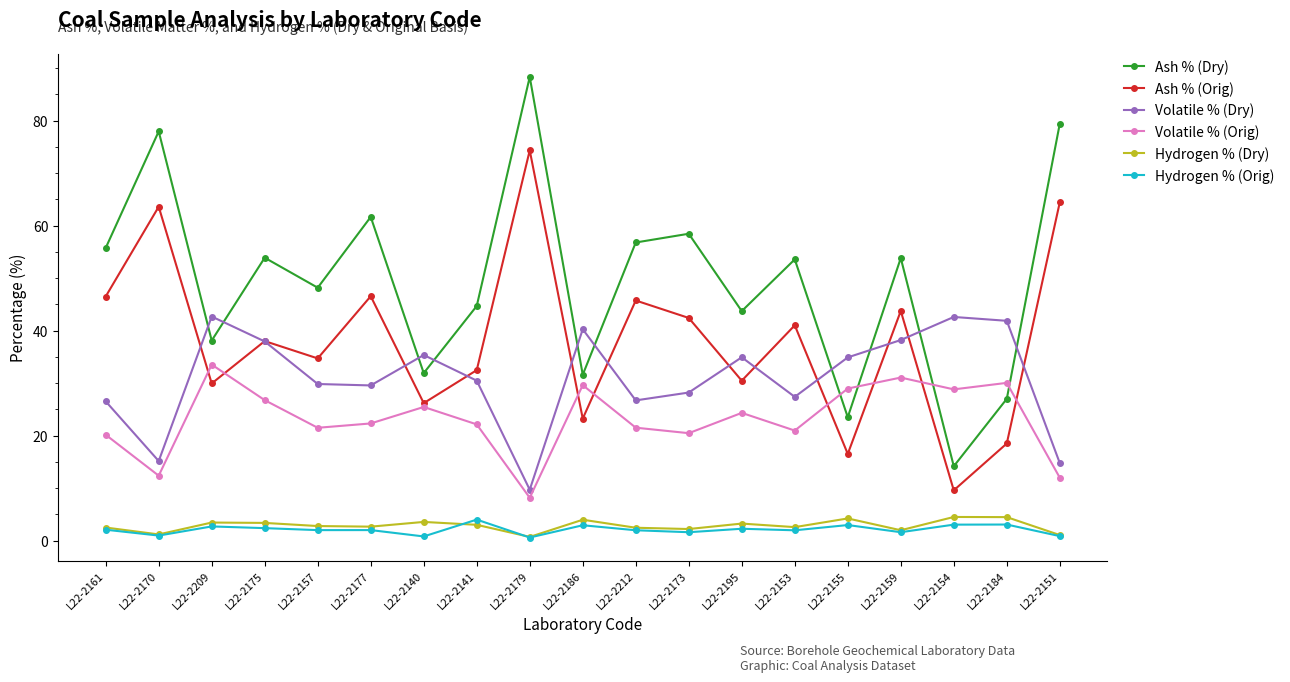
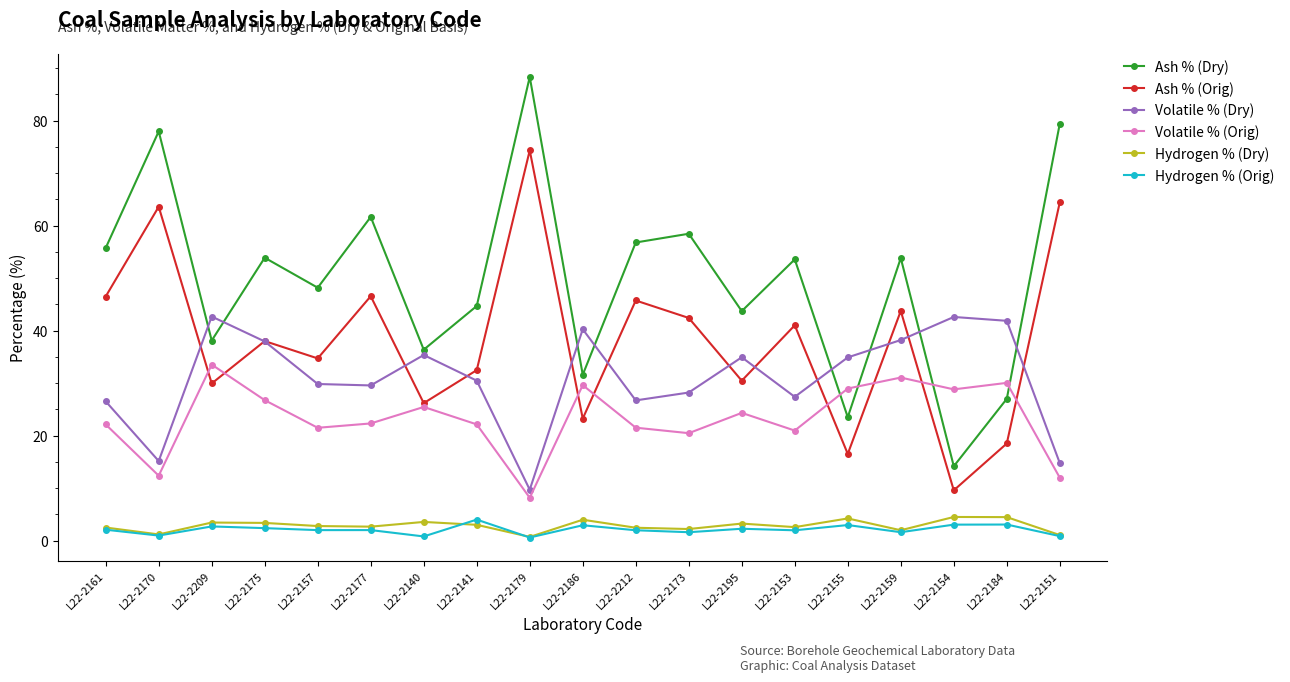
  {
    "Ash % (Dry)": {
      "L22-2161": 56,
      "L22-2170": 78,
      "L22-2209": 38,
      "L22-2175": 54,
      "L22-2157": 48,
      "L22-2177": 62,
-     "L22-2140": 32,
+     "L22-2140": 36,
      "L22-2141": 45,
      "L22-2179": 88,
      "L22-2186": 32,
      "L22-2212": 57,
      "L22-2173": 58,
      "L22-2195": 44,
      "L22-2153": 54,
      "L22-2155": 24,
      "L22-2159": 54,
      "L22-2154": 14,
      "L22-2184": 27,
      "L22-2151": 79
    },
    "Ash % (Orig)": {
      "L22-2161": 46,
      "L22-2170": 64,
      "L22-2209": 30,
      "L22-2157": 35,
      "L22-2177": 47,
      "L22-2140": 26,
      "L22-2141": 32,
      "L22-2179": 74,
      "L22-2186": 23,
      "L22-2212": 46,
      "L22-2173": 42,
      "L22-2195": 30,
      "L22-2153": 41,
      "L22-2155": 17,
      "L22-2159": 44,
      "L22-2154": 10,
      "L22-2184": 19,
      "L22-2151": 64
    },
    "Volatile % (Dry)": {
      "L22-2161": 27,
      "L22-2170": 15,
      "L22-2209": 43,
      "L22-2157": 30,
      "L22-2177": 30,
      "L22-2140": 35,
      "L22-2141": 30,
      "L22-2179": 10,
      "L22-2186": 40,
      "L22-2212": 27,
      "L22-2173": 28,
      "L22-2195": 35,
      "L22-2153": 27,
      "L22-2155": 35,
      "L22-2159": 38,
      "L22-2154": 43,
      "L22-2184": 42,
      "L22-2151": 15
    },
    "Volatile % (Orig)": {
-     "L22-2161": 20,
+     "L22-2161": 22,
      "L22-2170": 12,
      "L22-2209": 34,
      "L22-2175": 27,
      "L22-2157": 21,
      "L22-2177": 22,
      "L22-2140": 25,
      "L22-2141": 22,
      "L22-2179": 8,
      "L22-2186": 30,
      "L22-2212": 22,
      "L22-2173": 20,
      "L22-2195": 24,
      "L22-2153": 21,
      "L22-2155": 29,
      "L22-2159": 31,
      "L22-2154": 29,
      "L22-2184": 30,
      "L22-2151": 12
    },
    "Hydrogen % (Dry)": {
      "L22-2209": 3,
      "L22-2175": 3,
      "L22-2157": 3,
      "L22-2177": 3,
      "L22-2140": 4,
      "L22-2141": 3,
      "L22-2186": 4,
      "L22-2173": 2,
      "L22-2195": 3,
      "L22-2153": 3,
      "L22-2155": 4,
      "L22-2154": 5,
      "L22-2184": 4
    },
    "Hydrogen % (Orig)": {
      "L22-2209": 3,
      "L22-2175": 2,
      "L22-2157": 2,
      "L22-2177": 2,
      "L22-2140": 1,
      "L22-2141": 4,
      "L22-2186": 3,
      "L22-2173": 2,
      "L22-2195": 2,
      "L22-2153": 2,
      "L22-2155": 3,
      "L22-2154": 3,
      "L22-2184": 3
    }
  }
